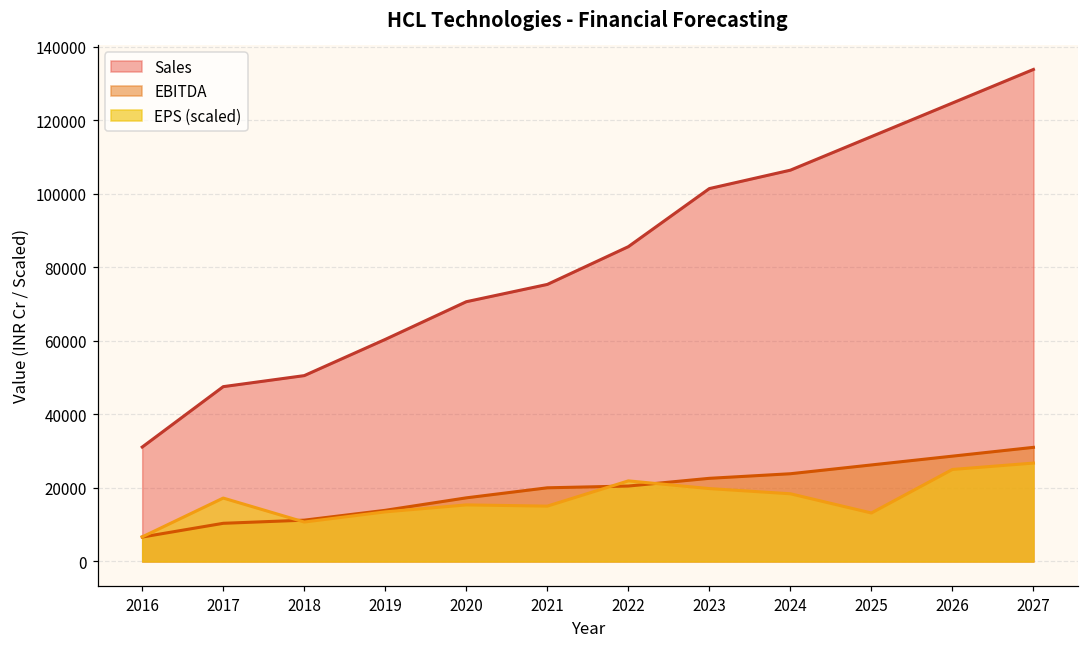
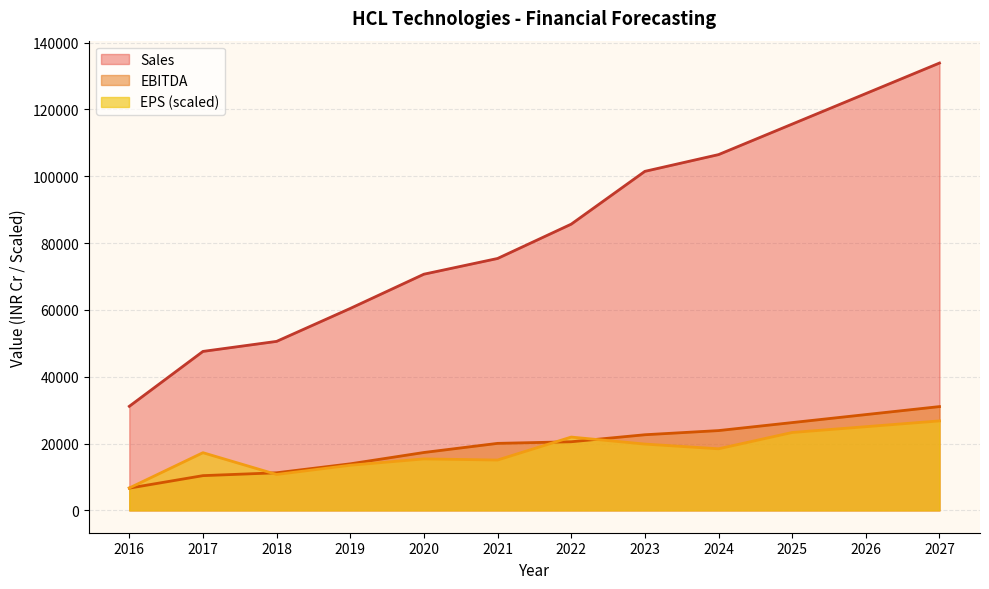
  {
    "EPS (scaled)": {
      "2017": 17000,
      "2020": 15000,
      "2021": 15000,
      "2022": 22000,
      "2023": 20000,
      "2024": 18000,
-     "2025": 13000,
+     "2025": 23000,
      "2026": 25000,
      "2027": 27000
    }
  }
